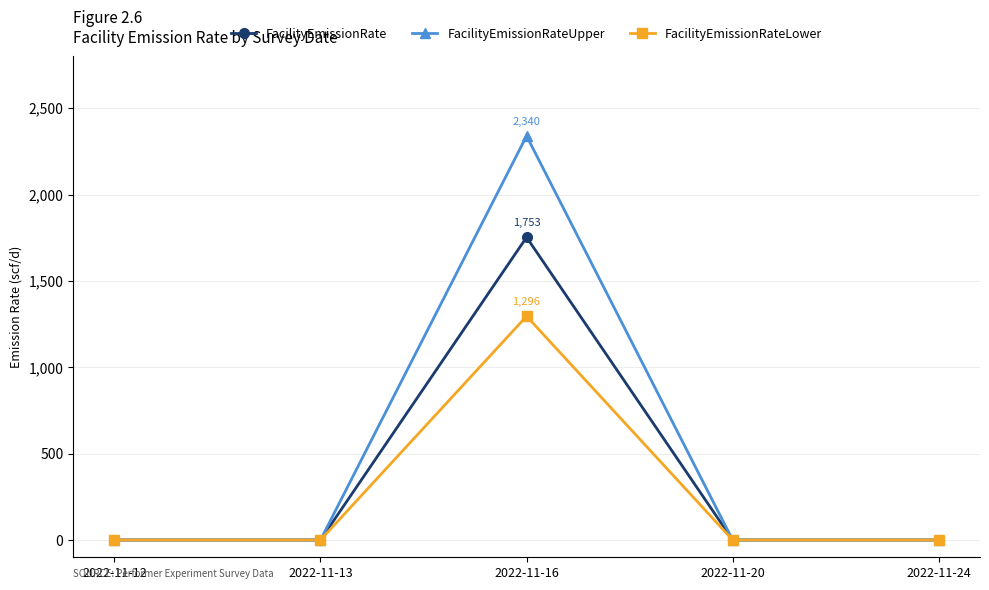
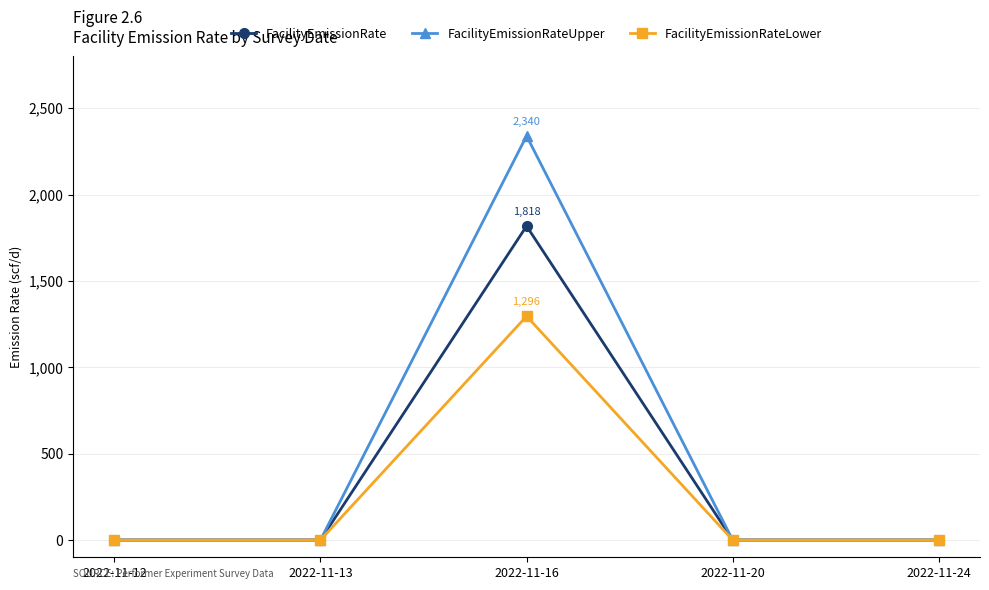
  {
    "FacilityEmissionRate": {
-     "2022-11-16": "1,753"
+     "2022-11-16": "1,818"
    },
    "FacilityEmissionRateUpper": {
      "2022-11-16": "2,340"
    },
    "FacilityEmissionRateLower": {
      "2022-11-16": "1,296"
    }
  }
